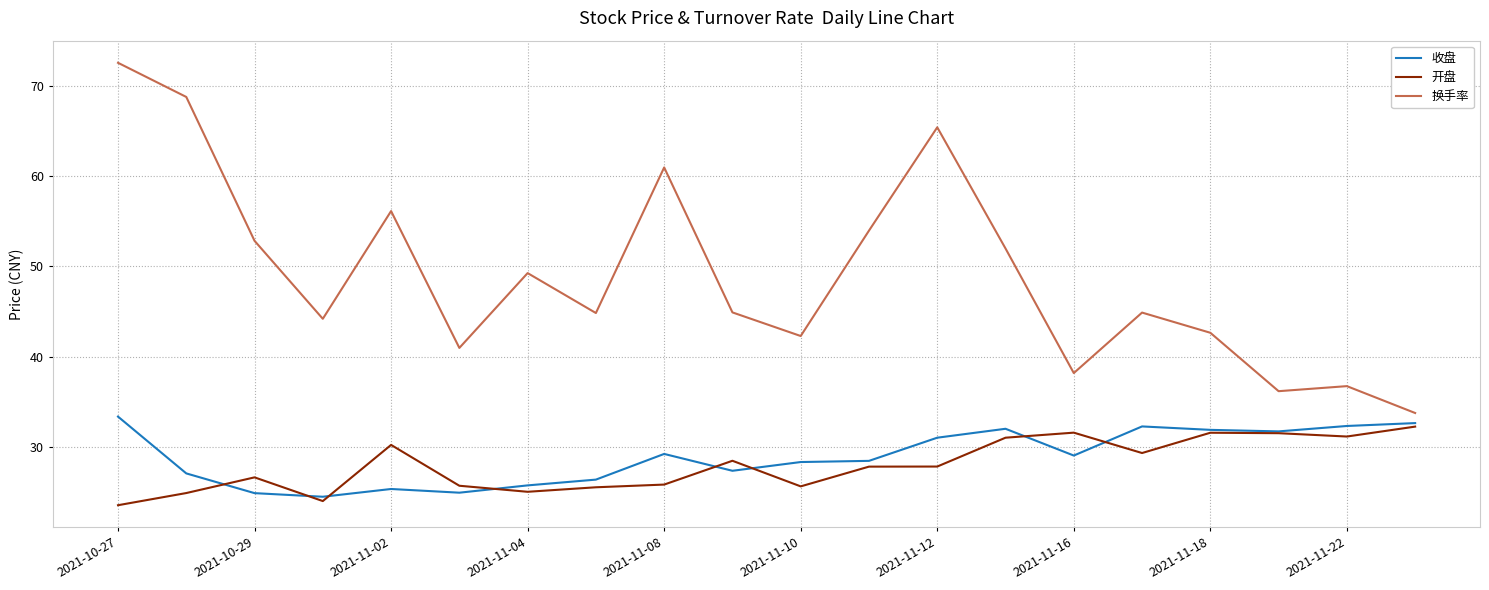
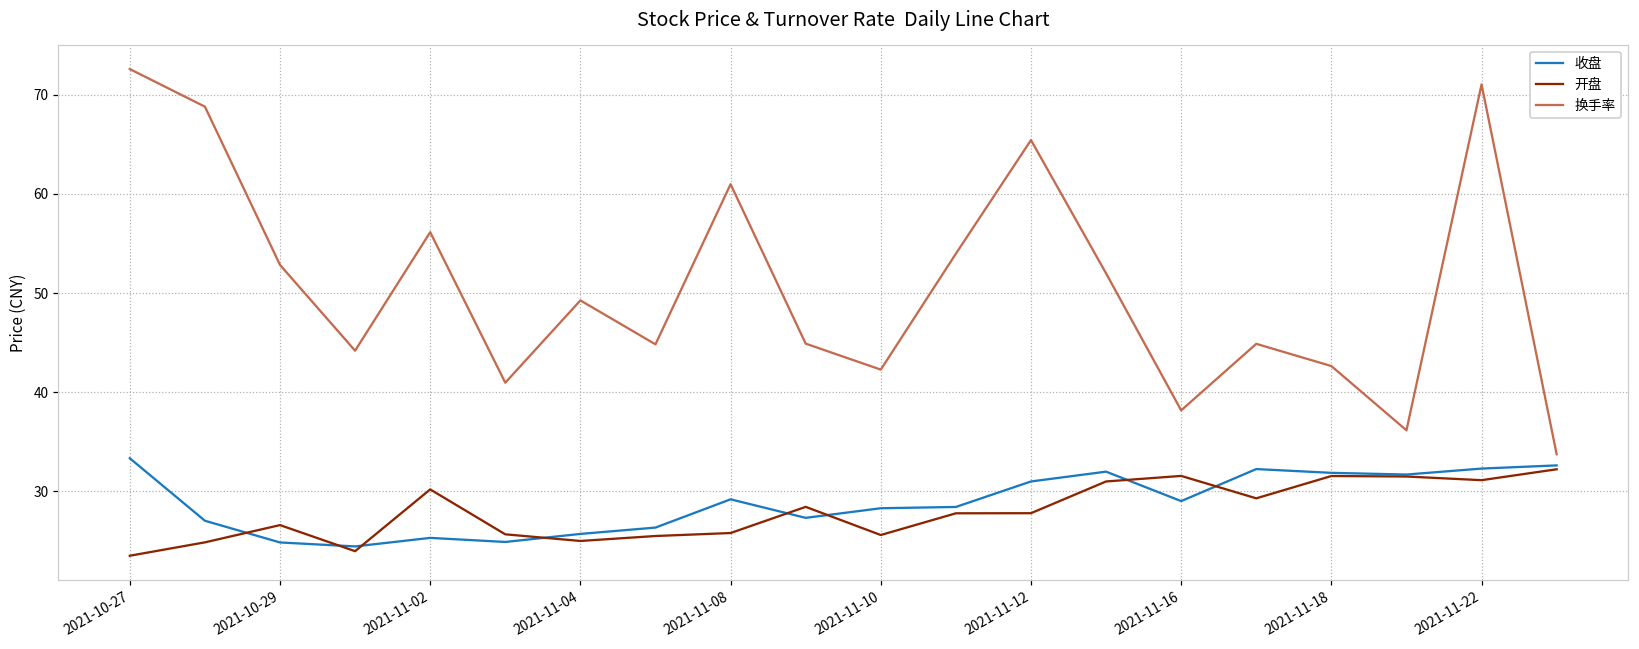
  {
    "收盘": {
      "2021-10-27": 33,
      "2021-10-29": 25,
      "2021-11-02": 25,
      "2021-11-04": 26,
      "2021-11-08": 29,
      "2021-11-10": 28,
      "2021-11-12": 31,
      "2021-11-16": 29,
      "2021-11-18": 32,
      "2021-11-22": 32
    },
    "开盘": {
      "2021-10-27": 24,
      "2021-10-29": 27,
      "2021-11-02": 30,
      "2021-11-04": 25,
      "2021-11-08": 26,
      "2021-11-10": 26,
      "2021-11-12": 28,
      "2021-11-16": 32,
      "2021-11-18": 32,
      "2021-11-22": 31
    },
    "换手率": {
      "2021-10-27": 73,
      "2021-10-29": 53,
      "2021-11-02": 56,
      "2021-11-04": 49,
      "2021-11-08": 61,
      "2021-11-10": 42,
      "2021-11-12": 65,
      "2021-11-16": 38,
      "2021-11-18": 43,
-     "2021-11-22": 37
+     "2021-11-22": 71
    }
  }
